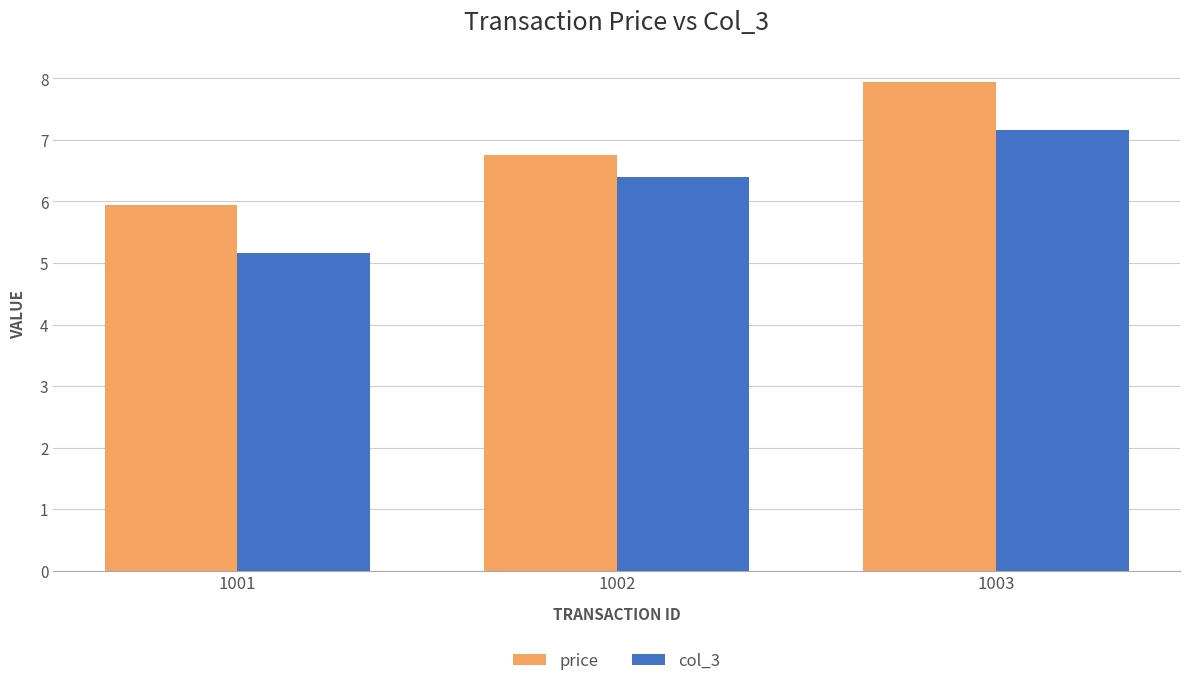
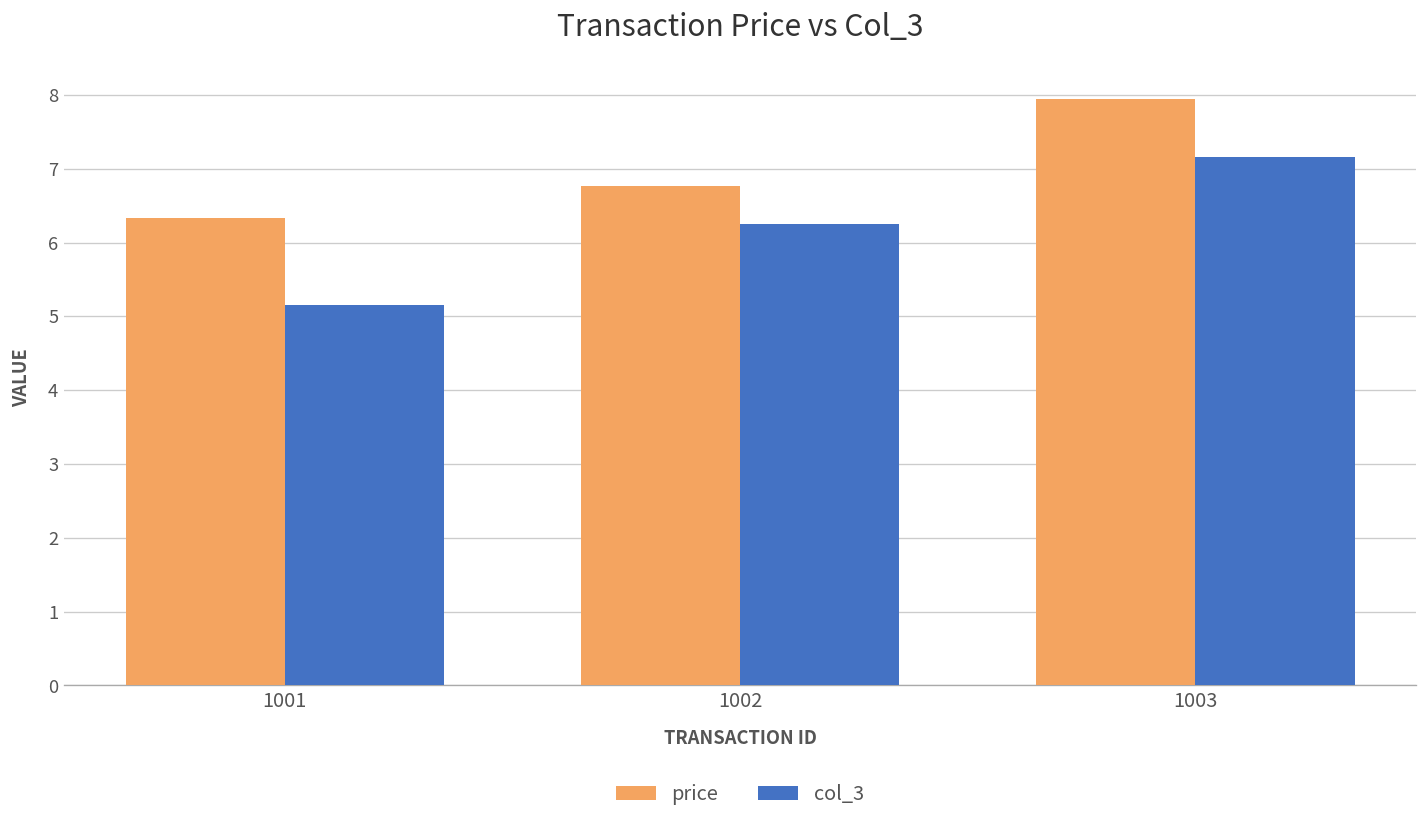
  {
    "price": {
-     "1001": 6.0,
+     "1001": 6.3,
      "1002": 6.8,
      "1003": 8.0
    },
    "col_3": {
      "1001": 5.2,
-     "1002": 6.4,
+     "1002": 6.3,
      "1003": 7.2
    }
  }
